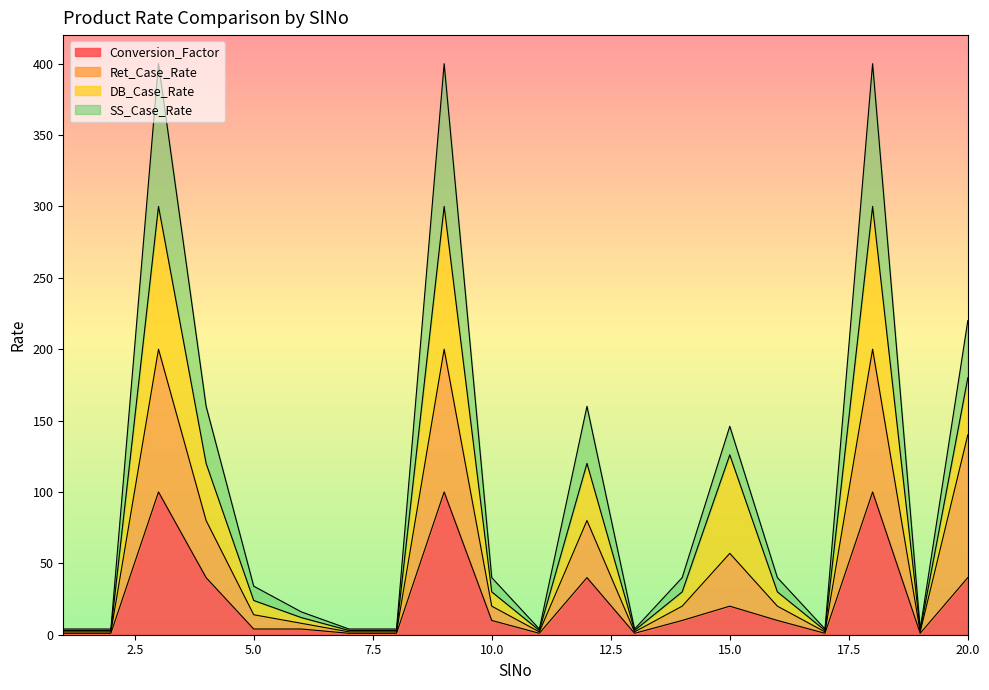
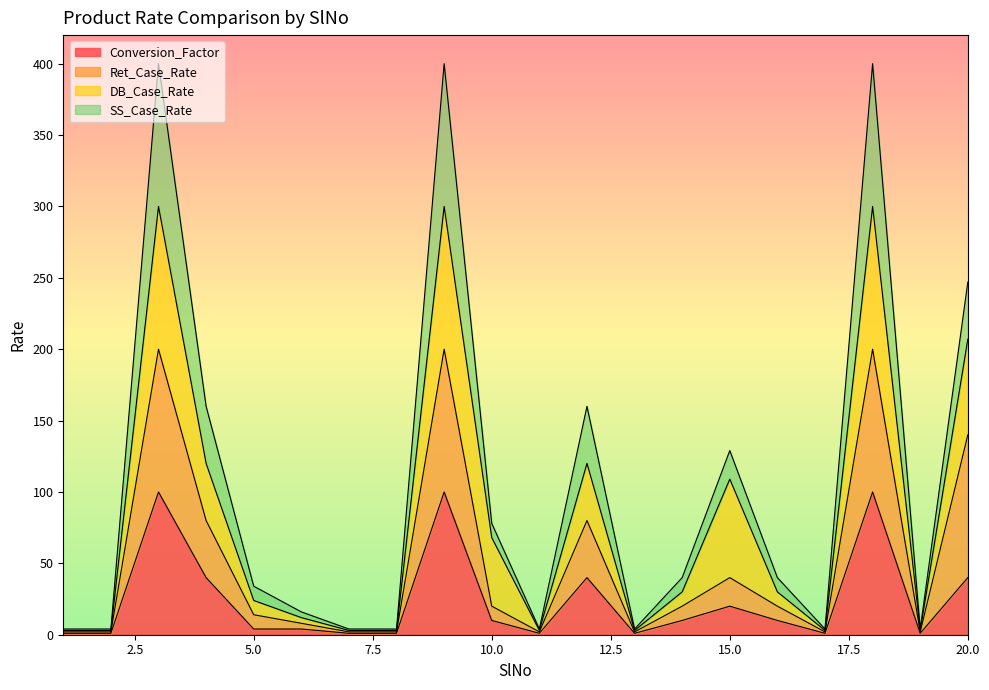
  {
    "Conversion_Factor": {
      "5.0": 4,
      "10.0": 10,
      "15.0": 20,
      "20.0": 40
    },
    "Ret_Case_Rate": {
      "5.0": 10,
      "10.0": 10,
-     "15.0": 37,
+     "15.0": 20,
      "20.0": 100
    },
    "DB_Case_Rate": {
      "5.0": 10,
-     "10.0": 10,
+     "10.0": 48,
      "15.0": 69,
-     "20.0": 40
+     "20.0": 67
    },
    "SS_Case_Rate": {
      "5.0": 10,
      "10.0": 10,
      "15.0": 20,
      "20.0": 40
    }
  }
